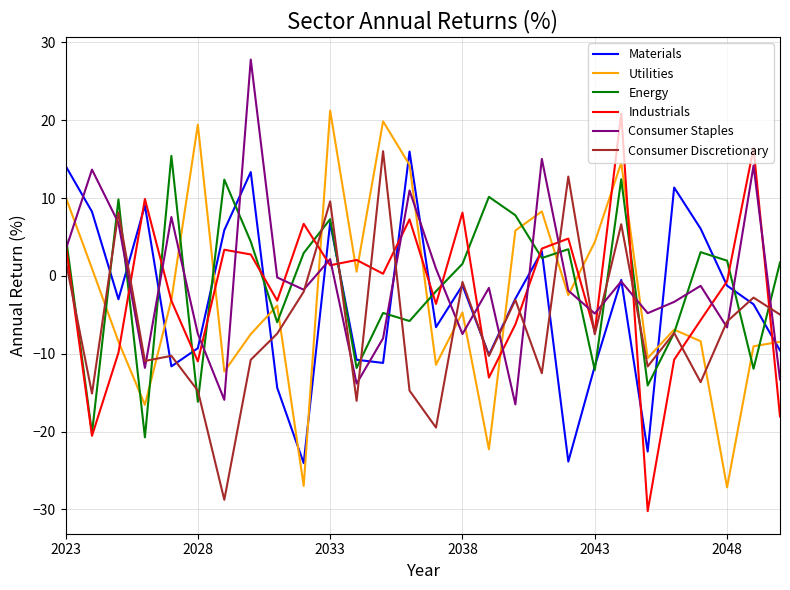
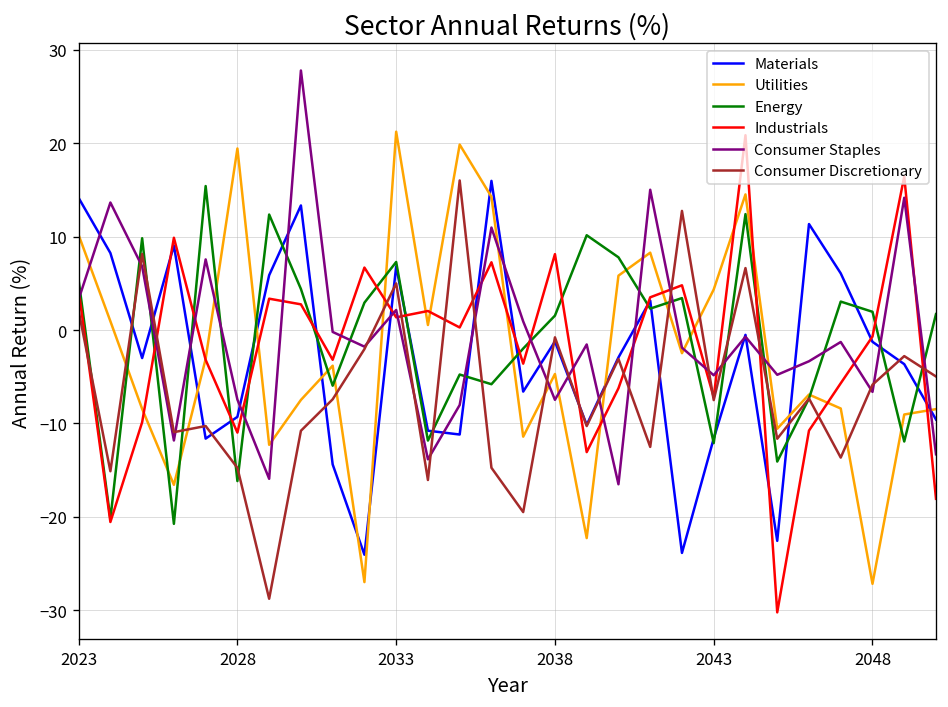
  {
    "Materials": {
      "2023": 14,
      "2028": -9,
      "2033": 7,
      "2038": -1,
      "2043": -12,
      "2048": -1
    },
    "Utilities": {
      "2023": 10,
      "2028": 19,
      "2033": 21,
      "2038": -5,
      "2043": 4,
      "2048": -27
    },
    "Energy": {
      "2023": 5,
      "2028": -16,
      "2033": 7,
      "2038": 2,
      "2043": -12,
      "2048": 2
    },
    "Industrials": {
      "2023": 4,
      "2028": -11,
      "2033": 1,
      "2038": 8,
      "2048": -1
    },
    "Consumer Staples": {
      "2023": 3,
      "2028": -7,
      "2033": 2,
      "2038": -7,
      "2043": -5,
      "2048": -7
    },
    "Consumer Discretionary": {
      "2023": 2,
      "2028": -15,
-     "2033": 10,
+     "2033": 5,
      "2038": -1,
      "2048": -6
    }
  }
